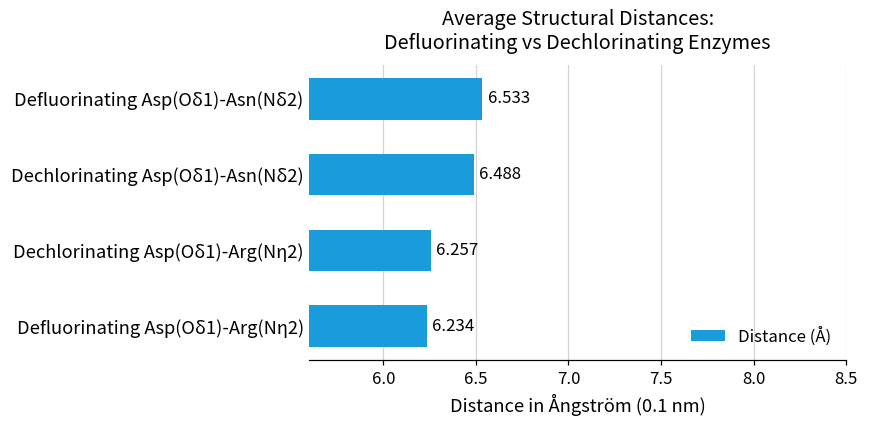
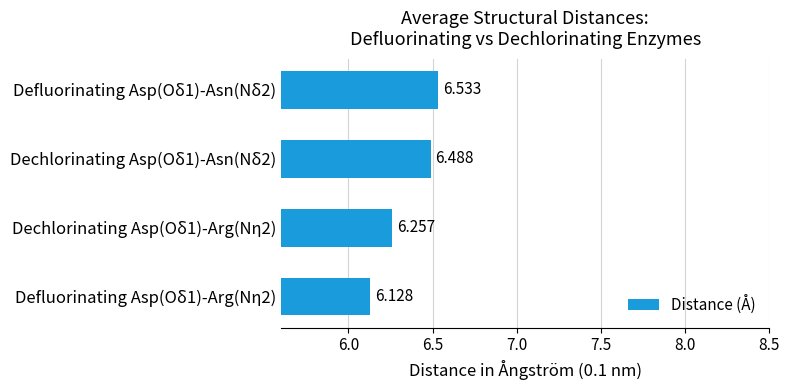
  {
    "Defluorinating Asp(Oδ1)-Asn(Nδ2)": 6.533,
    "Dechlorinating Asp(Oδ1)-Asn(Nδ2)": 6.488,
    "Dechlorinating Asp(Oδ1)-Arg(Nη2)": 6.257,
-   "Defluorinating Asp(Oδ1)-Arg(Nη2)": 6.234
+   "Defluorinating Asp(Oδ1)-Arg(Nη2)": 6.128
  }
